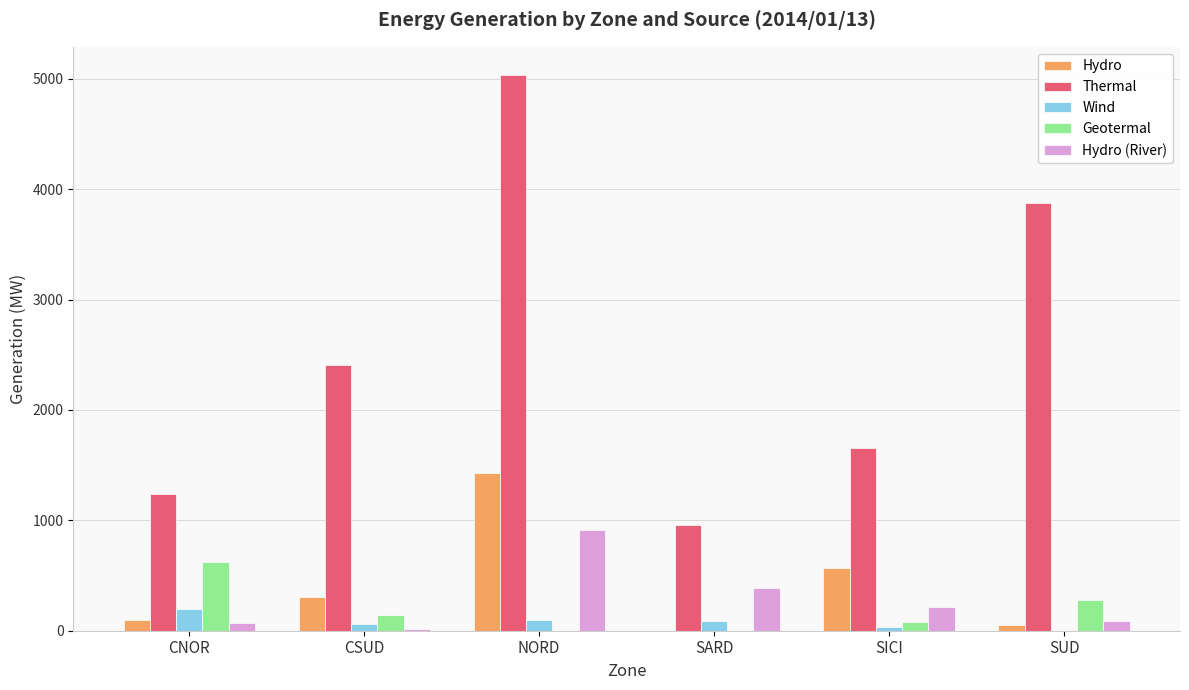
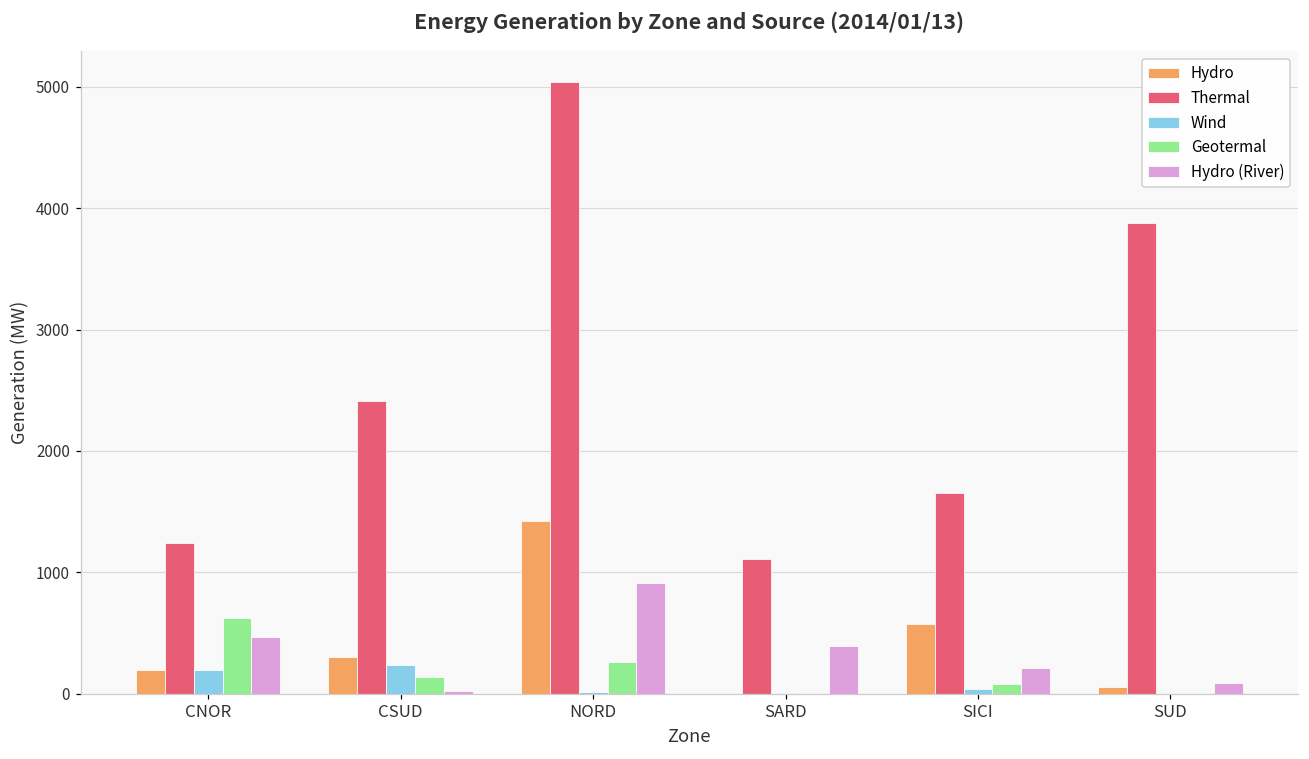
  {
    "Hydro": {
-     "CNOR": 100,
+     "CNOR": 190,
      "CSUD": 300,
      "NORD": 1430,
      "SARD": 0,
      "SICI": 570,
      "SUD": 60
    },
    "Thermal": {
      "CNOR": 1240,
      "CSUD": 2410,
      "NORD": 5040,
-     "SARD": 960,
+     "SARD": 1110,
      "SICI": 1650,
      "SUD": 3880
    },
    "Wind": {
      "CNOR": 200,
-     "CSUD": 60,
-     "NORD": 100,
-     "SARD": 90,
+     "CSUD": 240,
+     "NORD": 10,
+     "SARD": 10,
      "SICI": 40,
      "SUD": 0
    },
    "Geotermal": {
      "CNOR": 630,
      "CSUD": 140,
-     "NORD": 0,
+     "NORD": 270,
      "SARD": 0,
      "SICI": 80,
-     "SUD": 280
+     "SUD": 0
    },
    "Hydro (River)": {
-     "CNOR": 70,
+     "CNOR": 470,
      "NORD": 910,
      "SARD": 390,
      "SICI": 210,
      "SUD": 90
    }
  }
